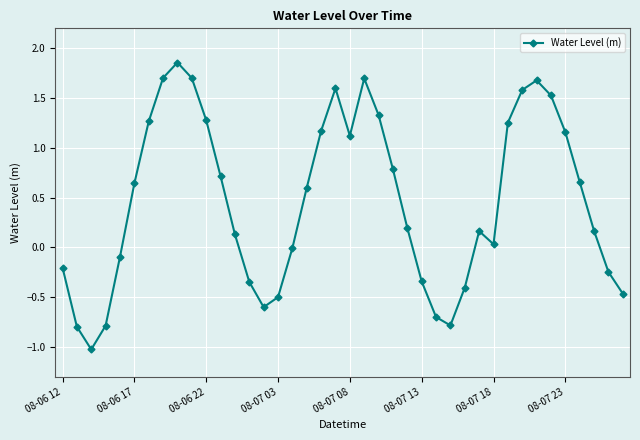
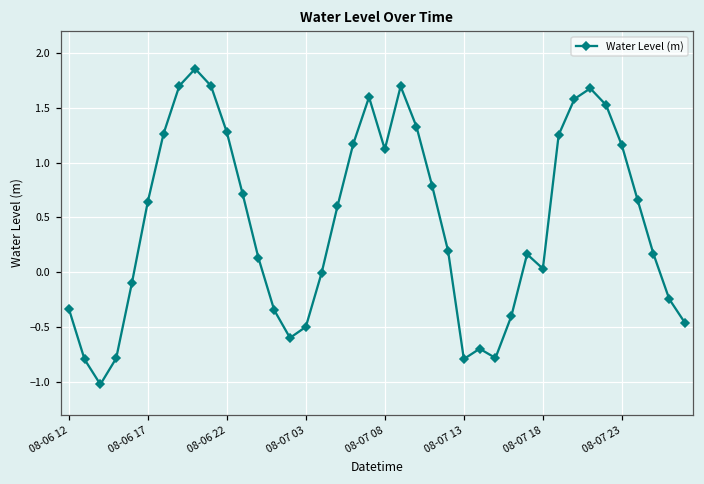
  {
-   "08-06 12": -0.2,
+   "08-06 12": -0.3,
    "08-06 17": 0.6,
    "08-06 22": 1.3,
    "08-07 03": -0.5,
    "08-07 08": 1.1,
-   "08-07 13": -0.3,
+   "08-07 13": -0.8,
    "08-07 18": 0.0,
    "08-07 23": 1.2
  }
